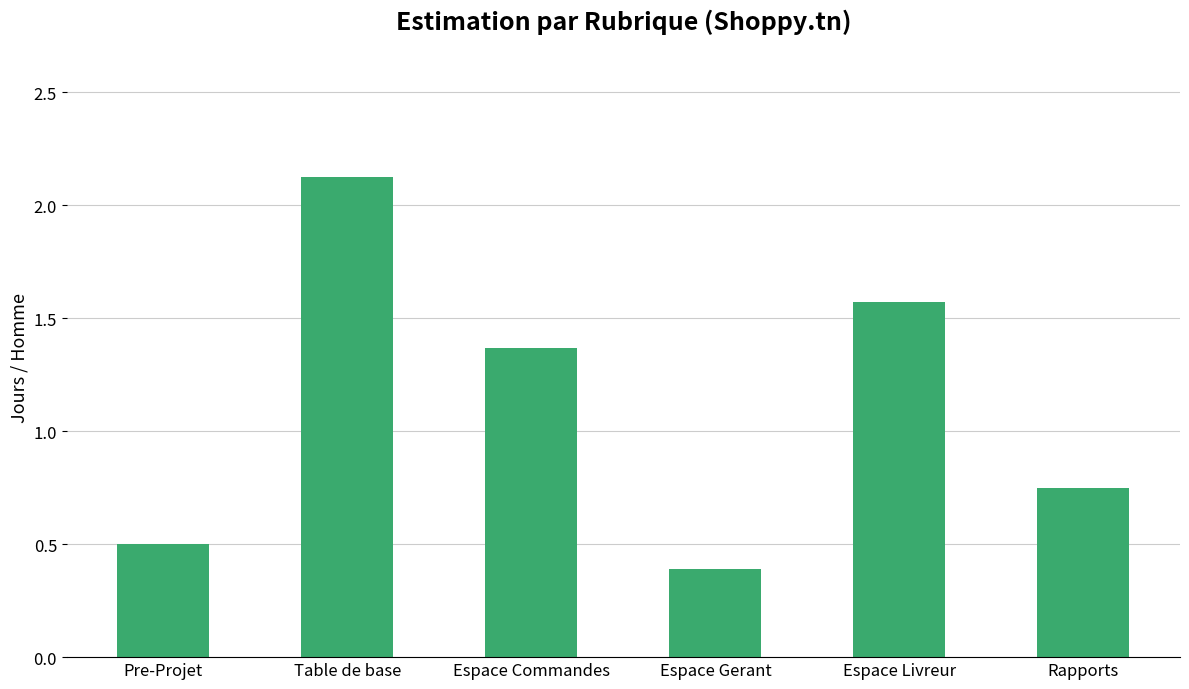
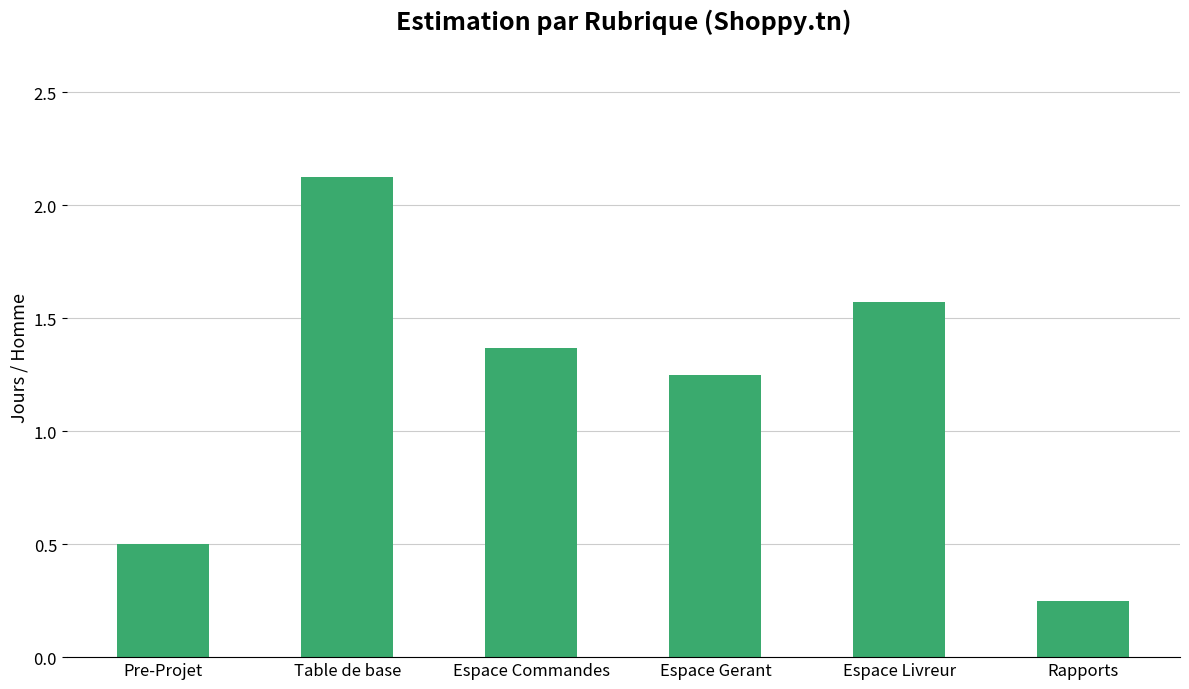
  {
    "Pre-Projet": 0.50,
    "Table de base": 2.13,
    "Espace Commandes": 1.37,
-   "Espace Gerant": 0.39,
+   "Espace Gerant": 1.25,
    "Espace Livreur": 1.57,
-   "Rapports": 0.75
+   "Rapports": 0.25
  }
